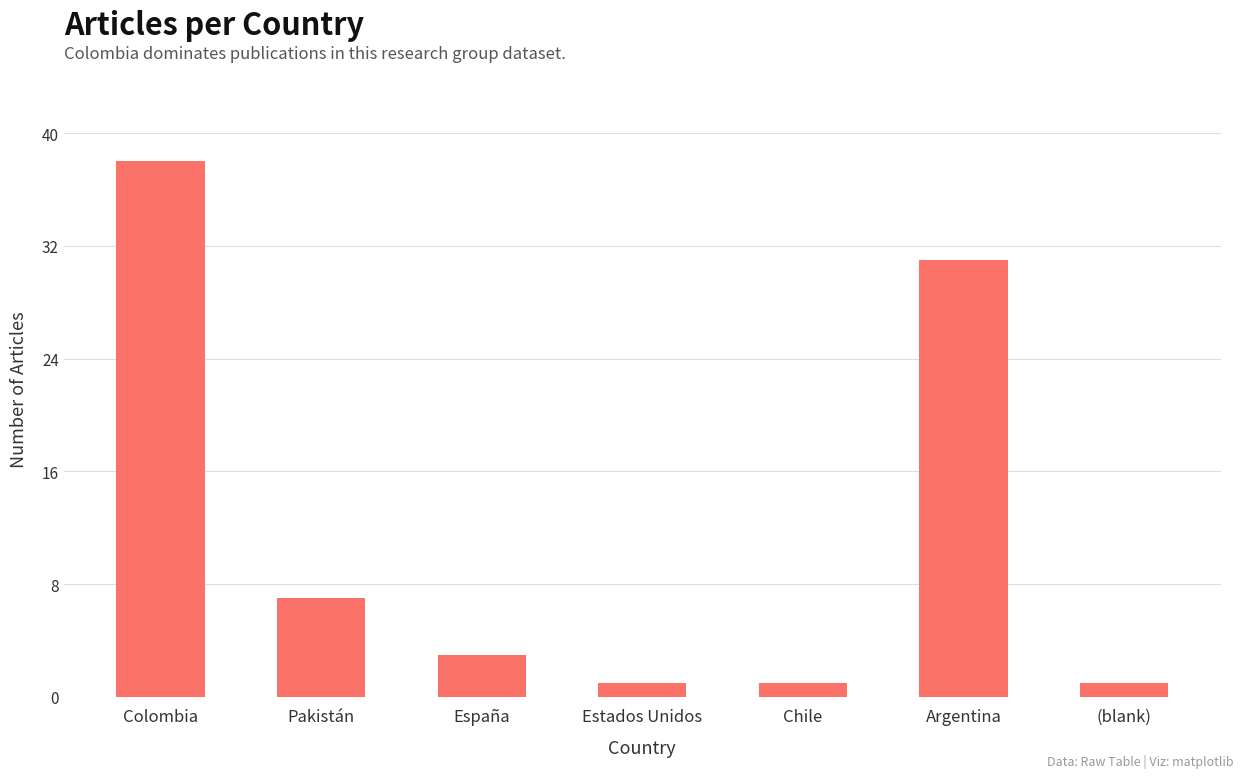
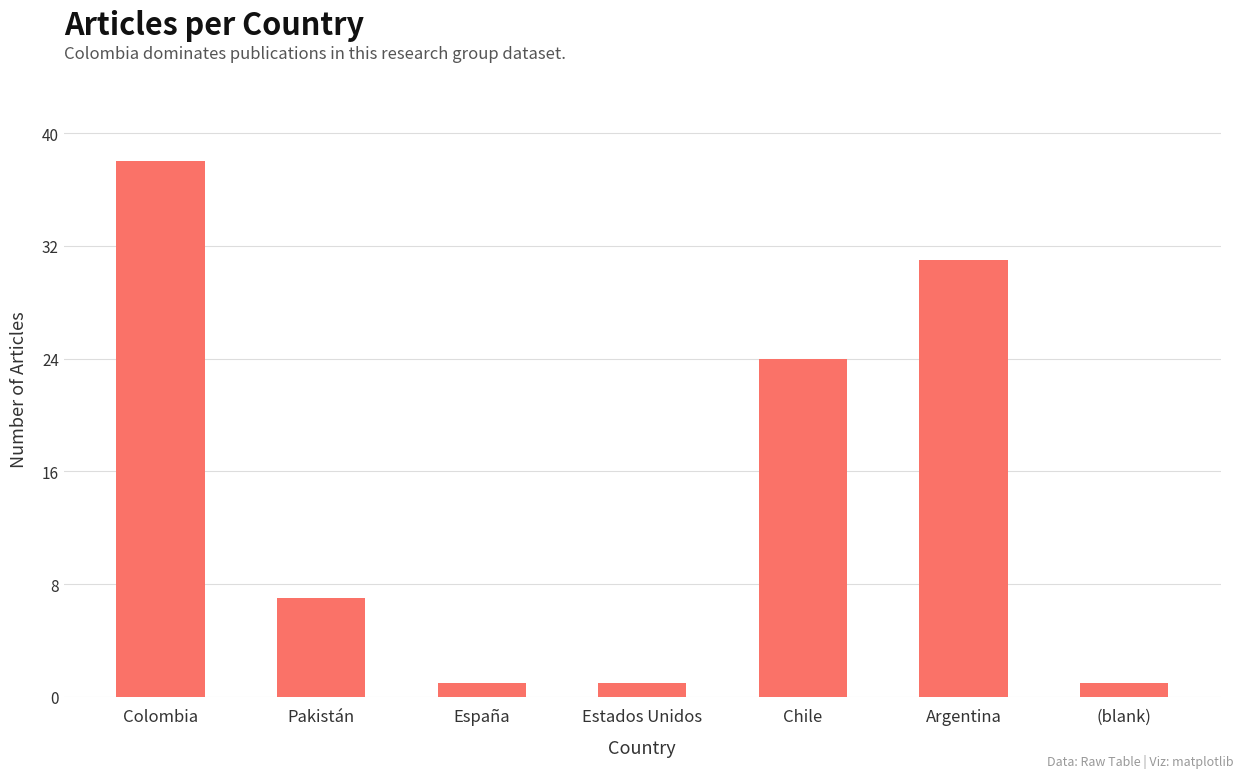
  {
    "Colombia": 38,
    "Pakistán": 7,
-   "España": 3,
+   "España": 1,
    "Estados Unidos": 1,
-   "Chile": 1,
+   "Chile": 24,
    "Argentina": 31,
    "(blank)": 1
  }
